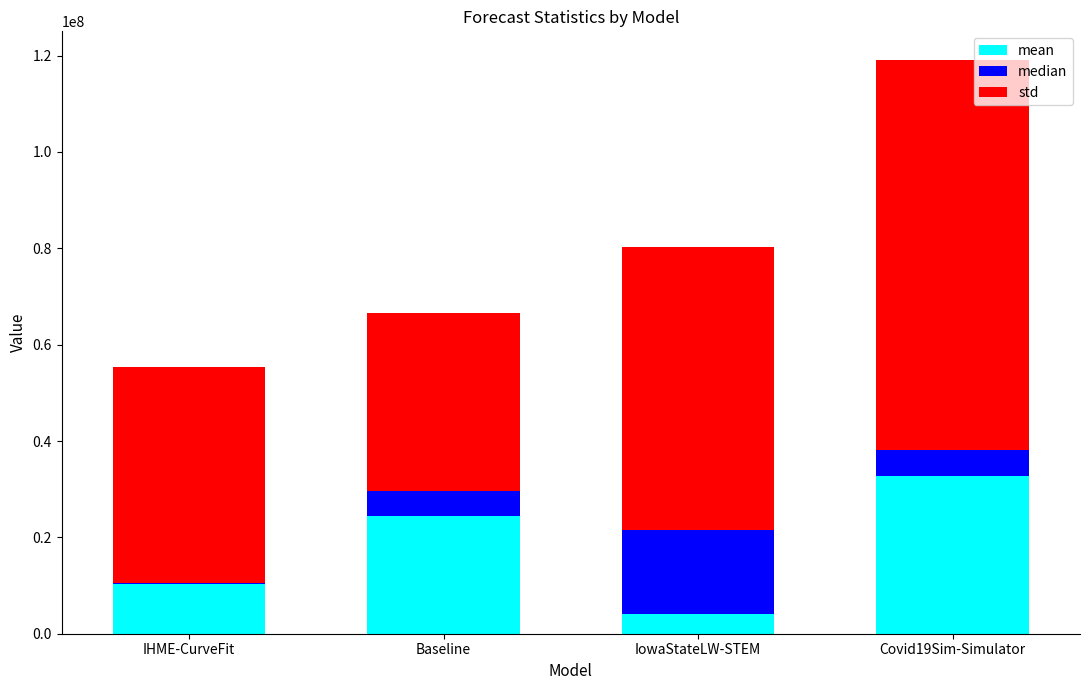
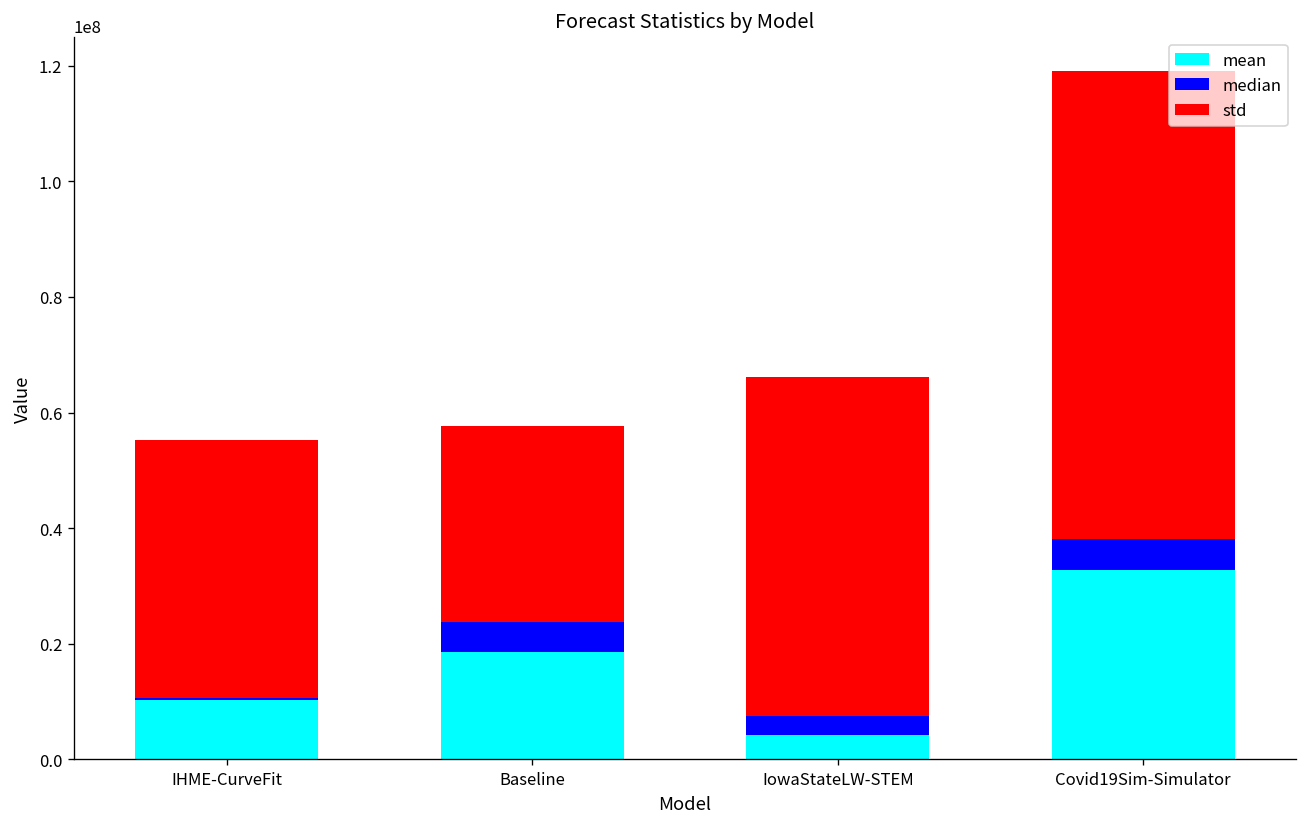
  {
    "mean": {
      "IHME-CurveFit": 10000000,
-     "Baseline": 24000000,
+     "Baseline": 19000000,
      "IowaStateLW-STEM": 4000000,
      "Covid19Sim-Simulator": 33000000
    },
    "median": {
      "Baseline": 5000000,
-     "IowaStateLW-STEM": 17000000,
+     "IowaStateLW-STEM": 3000000,
      "Covid19Sim-Simulator": 5000000
    },
    "std": {
      "IHME-CurveFit": 45000000,
-     "Baseline": 37000000,
+     "Baseline": 34000000,
      "IowaStateLW-STEM": 59000000,
      "Covid19Sim-Simulator": 81000000
    }
  }
